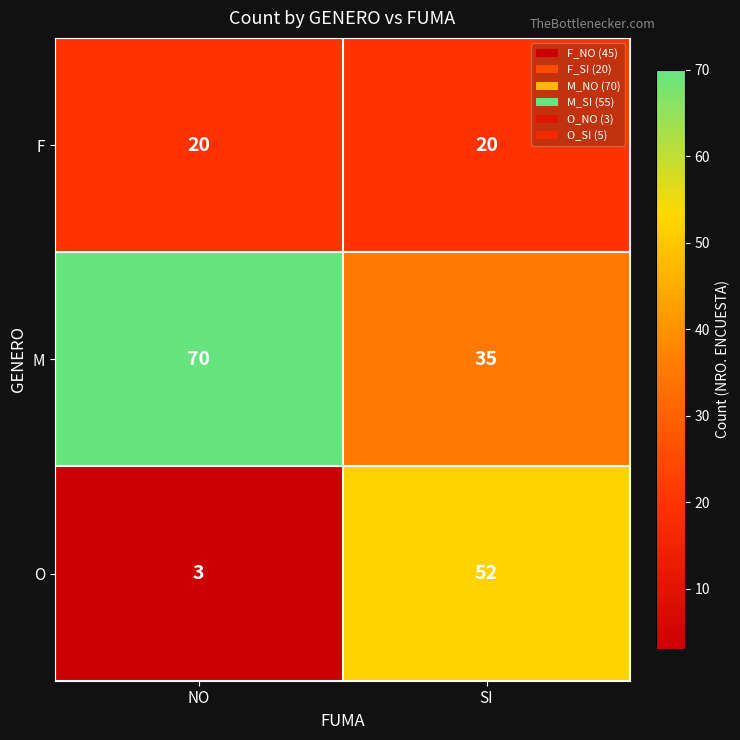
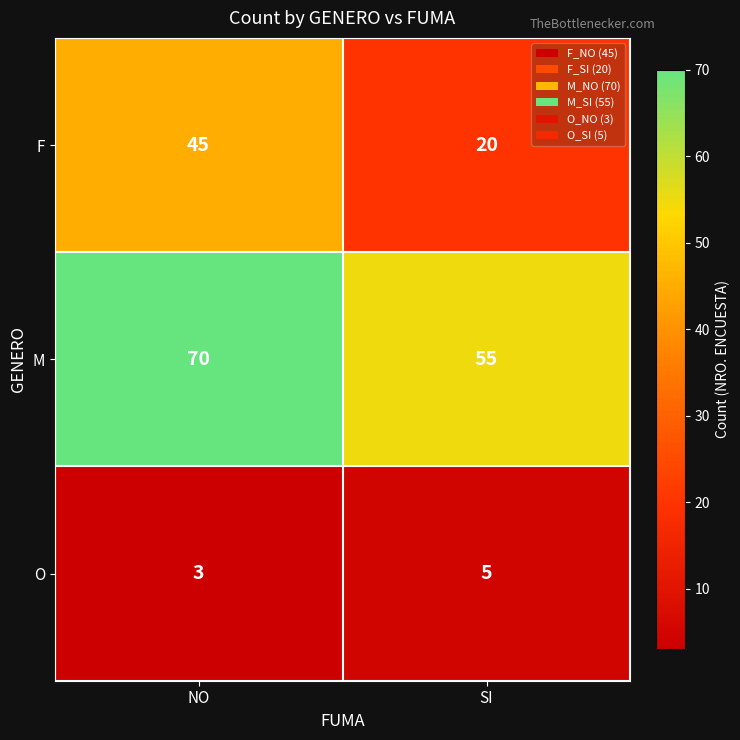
  {
    "F": {
-     "NO": 20,
+     "NO": 45,
      "SI": 20
    },
    "M": {
      "NO": 70,
-     "SI": 35
+     "SI": 55
    },
    "O": {
      "NO": 3,
-     "SI": 52
+     "SI": 5
    }
  }
